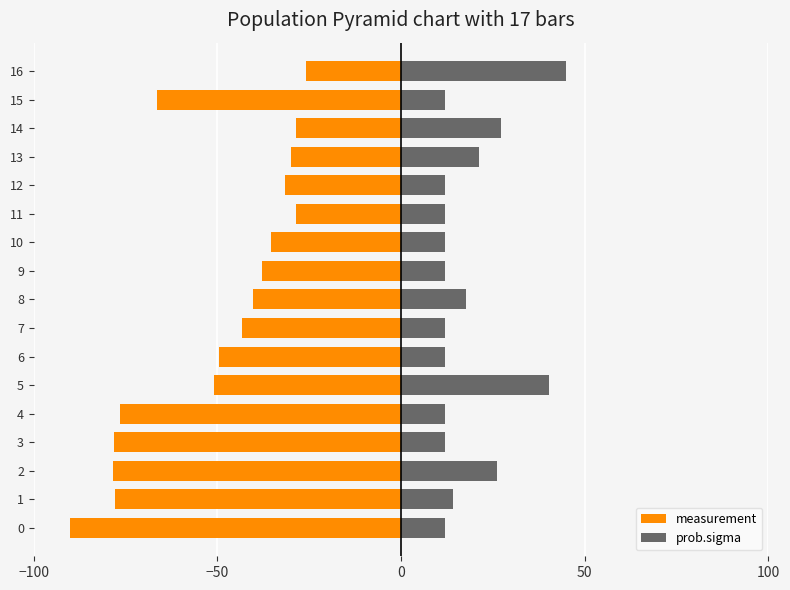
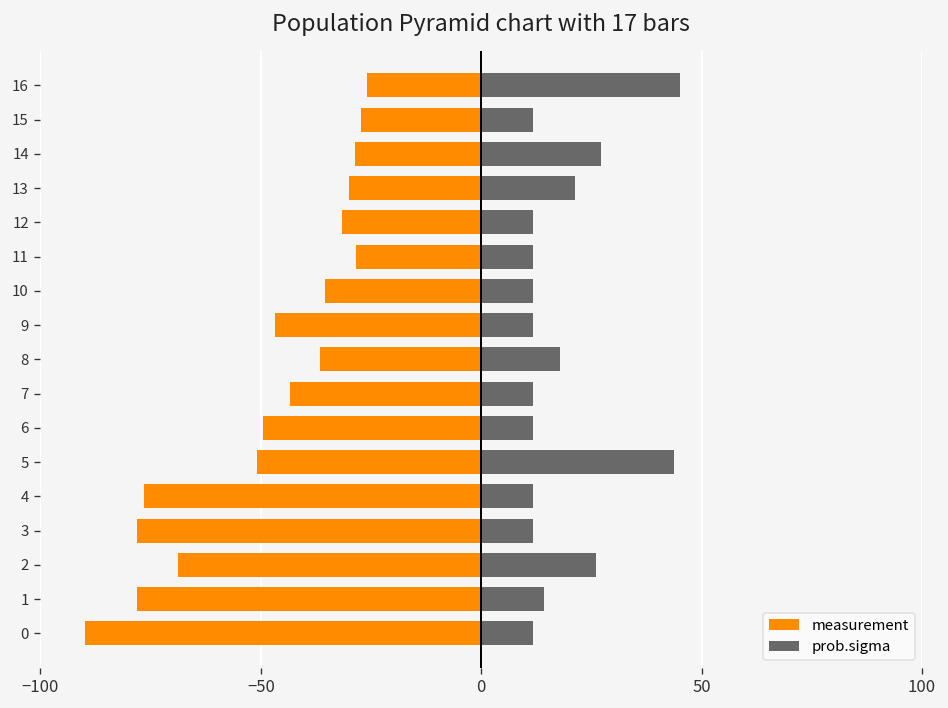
  {
    "measurement": {
      "16": -26,
-     "15": -66,
+     "15": -27,
      "14": -29,
      "13": -30,
      "12": -32,
      "11": -29,
      "10": -35,
-     "9": -38,
-     "8": -40,
+     "9": -47,
+     "8": -36,
      "7": -43,
      "6": -50,
      "5": -51,
      "4": -76,
      "3": -78,
-     "2": -78,
+     "2": -69,
      "1": -78,
      "0": -90
    },
    "prob.sigma": {
      "16": 45,
      "15": 12,
      "14": 27,
      "13": 21,
      "12": 12,
      "11": 12,
      "10": 12,
      "9": 12,
      "8": 18,
      "7": 12,
      "6": 12,
-     "5": 40,
+     "5": 44,
      "4": 12,
      "3": 12,
      "2": 26,
      "1": 14,
      "0": 12
    }
  }
